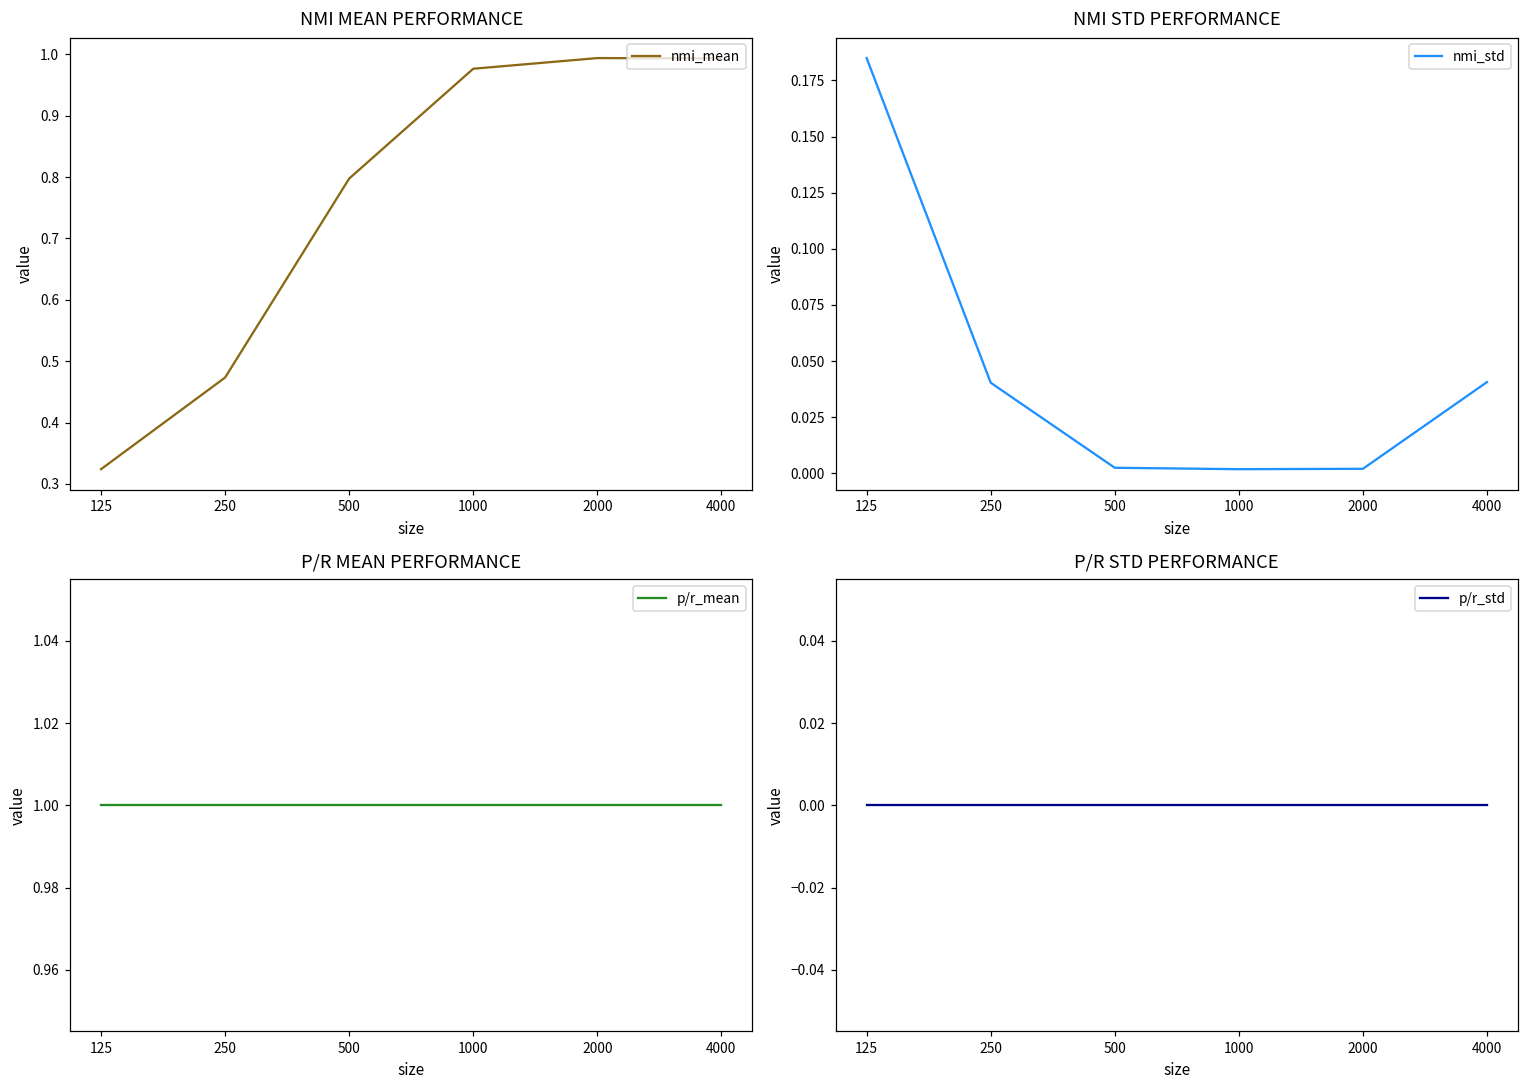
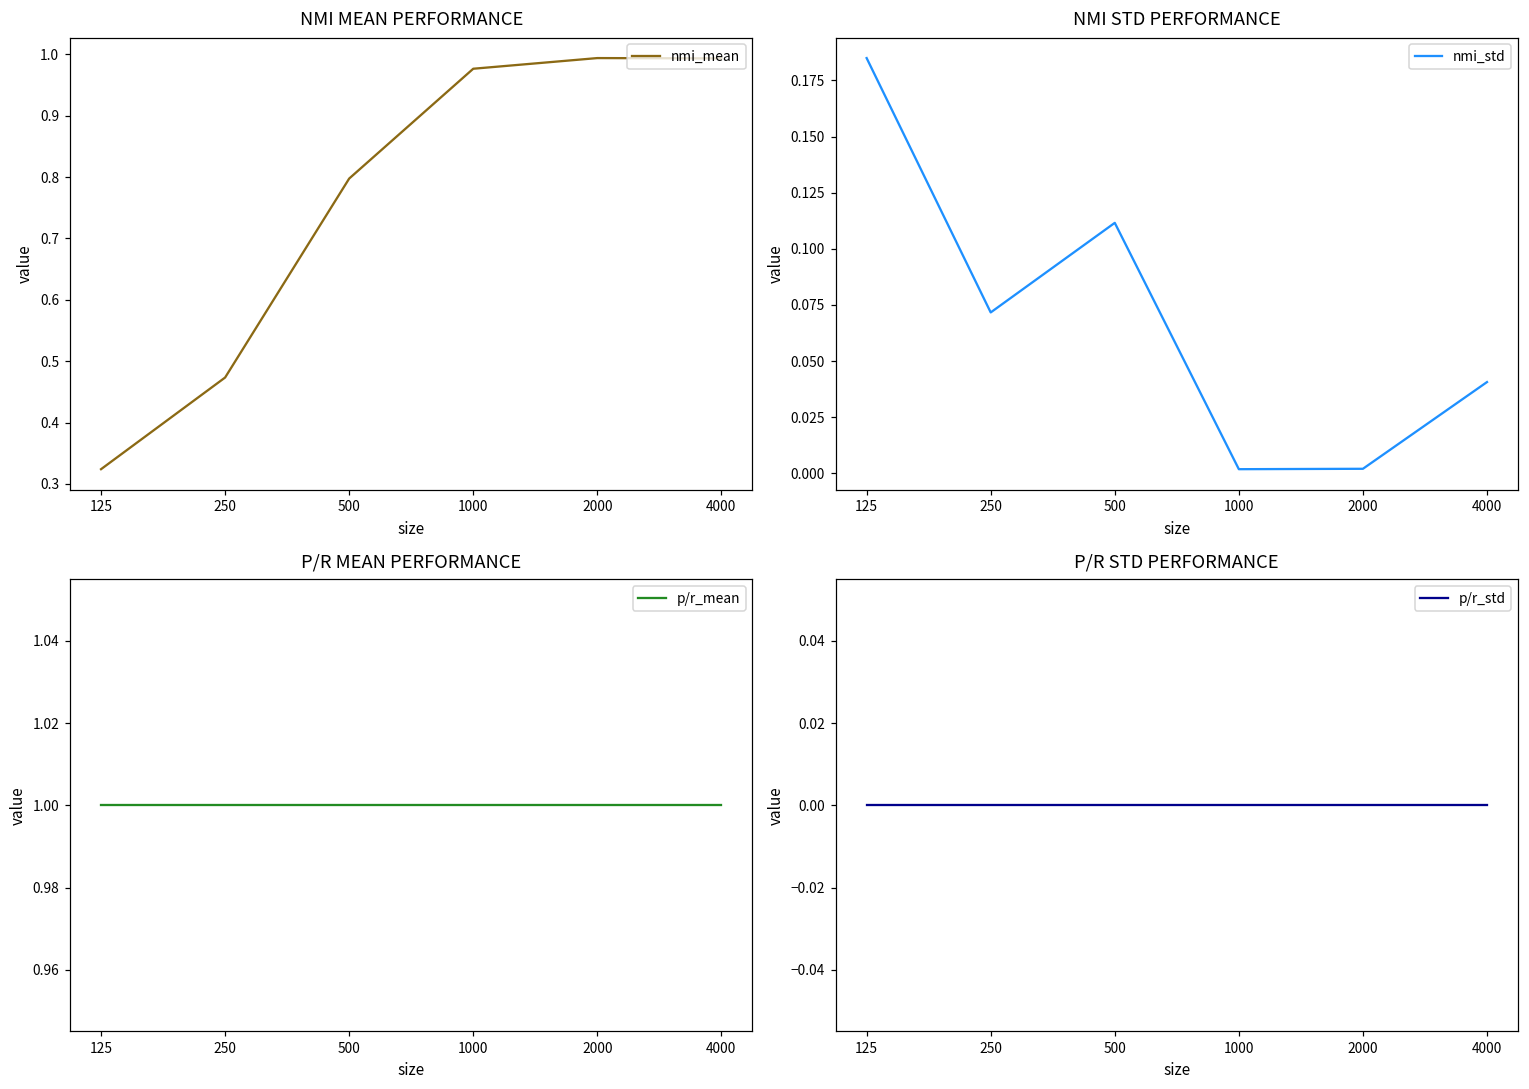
  {
    "NMI MEAN PERFORMANCE": {
      "125": 0.32,
      "250": 0.47,
      "500": 0.80,
      "1000": 0.98,
      "2000": 0.99
    },
    "NMI STD PERFORMANCE": {
      "125": 0.185,
-     "250": 0.040,
-     "500": 0.002,
+     "250": 0.072,
+     "500": 0.112,
      "1000": 0.002,
      "2000": 0.002,
      "4000": 0.041
    },
    "P/R MEAN PERFORMANCE": {
      "125": 1.000,
      "250": 1.000,
      "500": 1.000,
      "1000": 1.000,
      "2000": 1.000,
      "4000": 1.000
    },
    "P/R STD PERFORMANCE": {
      "125": 0.000,
      "250": 0.000,
      "500": 0.000,
      "1000": 0.000,
      "2000": 0.000,
      "4000": 0.000
    }
  }
